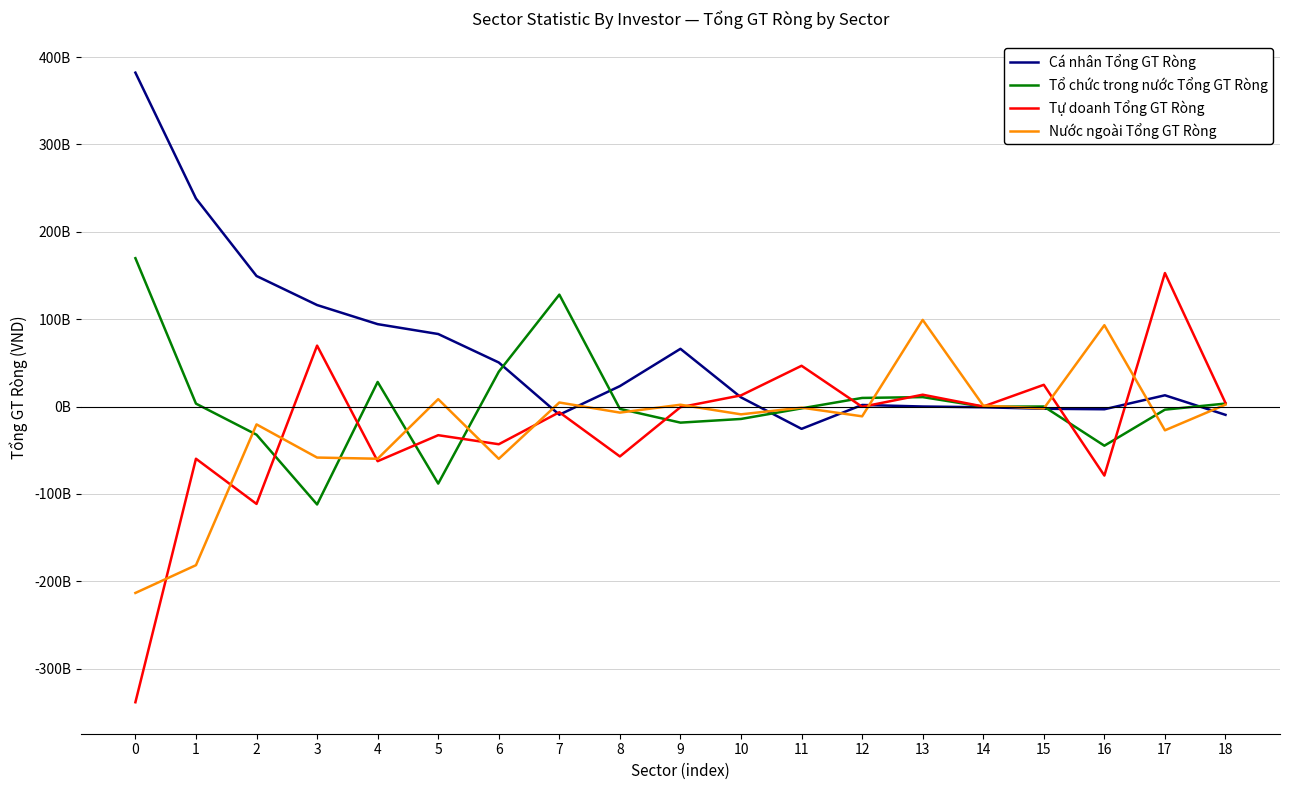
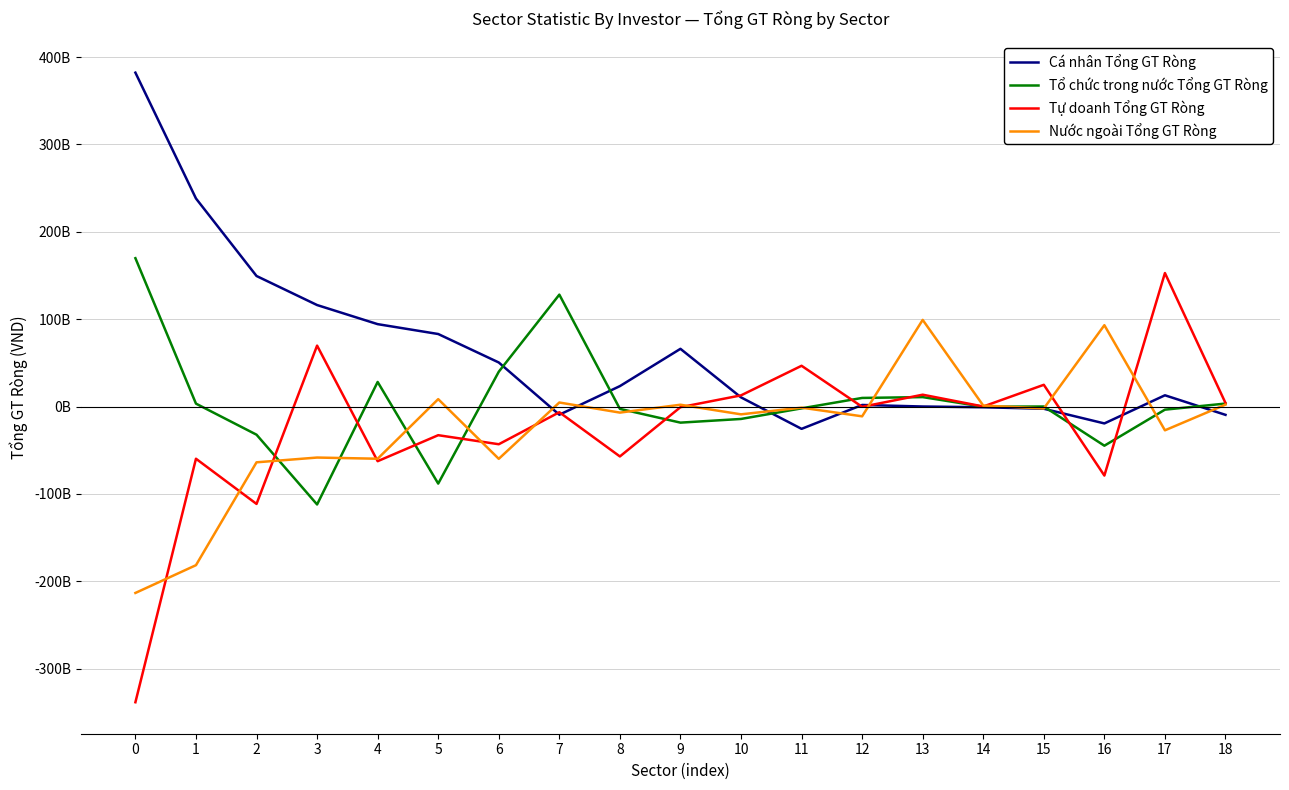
  {
    "Cá nhân Tổng GT Ròng": {
      "0": 380000000000,
      "1": 240000000000,
      "2": 150000000000,
      "3": 120000000000,
      "4": 90000000000,
      "5": 80000000000,
      "6": 50000000000,
      "8": 20000000000,
      "9": 70000000000,
      "11": -30000000000,
      "13": 0,
-     "16": 0,
+     "16": -20000000000,
      "17": 10000000000,
      "18": -10000000000
    },
    "Tổ chức trong nước Tổng GT Ròng": {
      "0": 170000000000,
      "1": 0,
      "2": -30000000000,
      "3": -110000000000,
      "4": 30000000000,
      "5": -90000000000,
      "6": 40000000000,
      "7": 130000000000,
      "8": 0,
      "9": -20000000000,
      "10": -10000000000,
      "12": 10000000000,
      "16": -40000000000,
      "17": 0
    },
    "Tự doanh Tổng GT Ròng": {
      "0": -340000000000,
      "1": -60000000000,
      "2": -110000000000,
      "3": 70000000000,
      "5": -30000000000,
      "6": -40000000000,
      "8": -60000000000,
      "11": 50000000000,
      "15": 20000000000,
      "16": -80000000000,
      "17": 150000000000
    },
    "Nước ngoài Tổng GT Ròng": {
      "0": -210000000000,
      "1": -180000000000,
-     "2": -20000000000,
+     "2": -60000000000,
      "3": -60000000000,
      "5": 10000000000,
      "6": -60000000000,
      "7": 0,
      "8": -10000000000,
      "10": -10000000000,
      "12": -10000000000,
      "13": 100000000000,
      "16": 90000000000,
      "17": -30000000000
    }
  }
